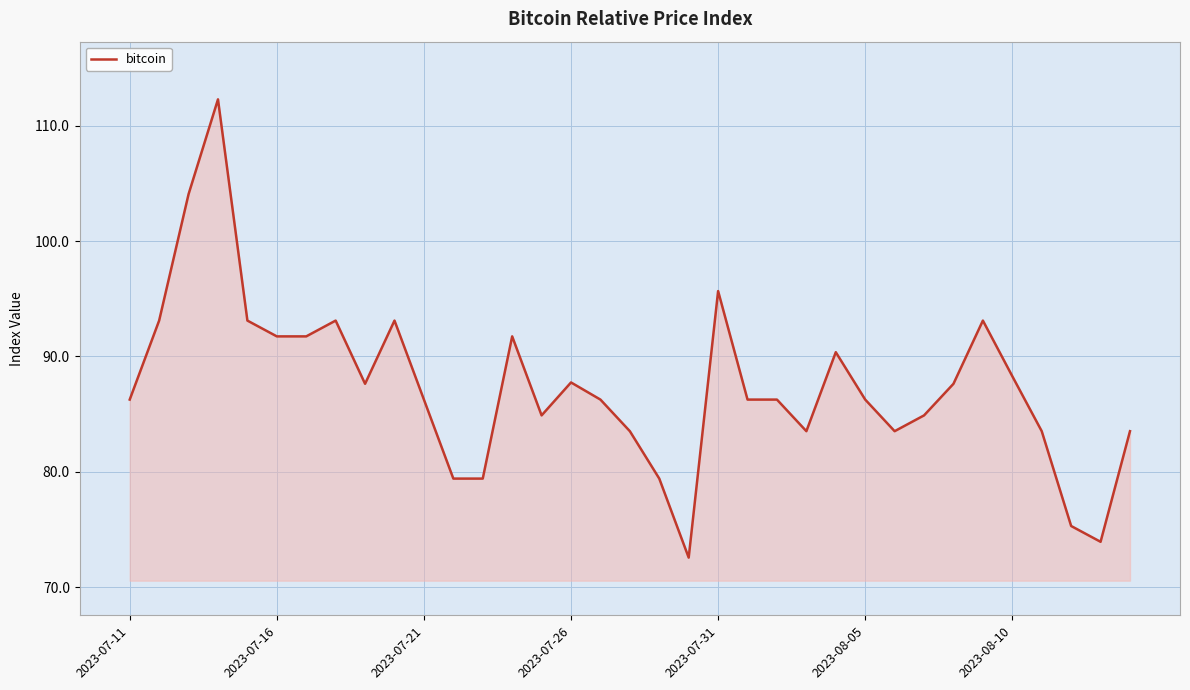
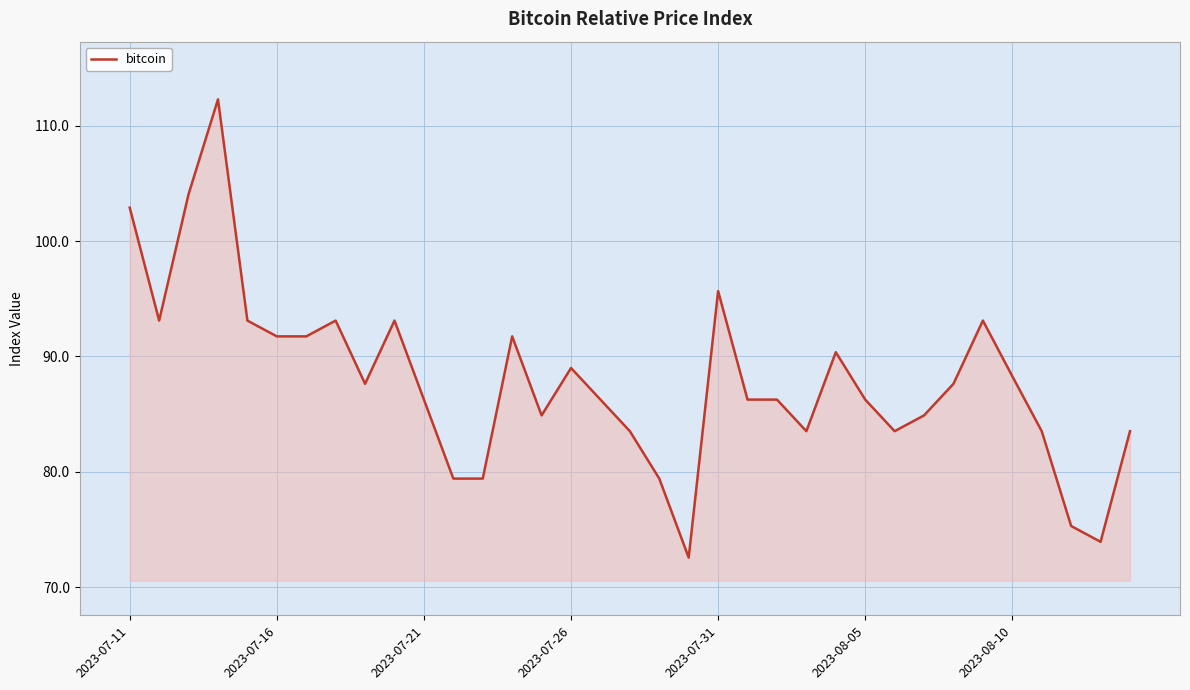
  {
-   "2023-07-11": 86.3,
+   "2023-07-11": 102.9,
    "2023-07-16": 91.7,
    "2023-07-21": 86.3,
-   "2023-07-26": 87.8,
+   "2023-07-26": 89.0,
    "2023-07-31": 95.7,
    "2023-08-05": 86.3,
    "2023-08-10": 88.3
  }
